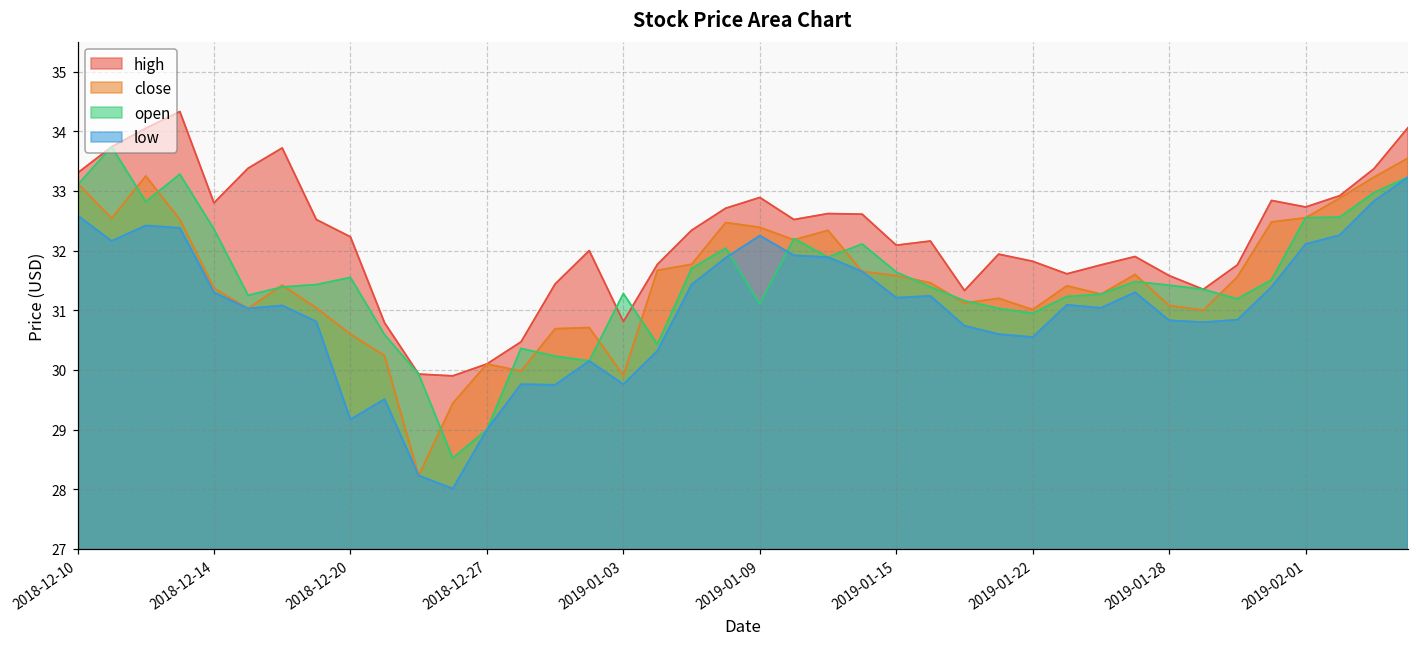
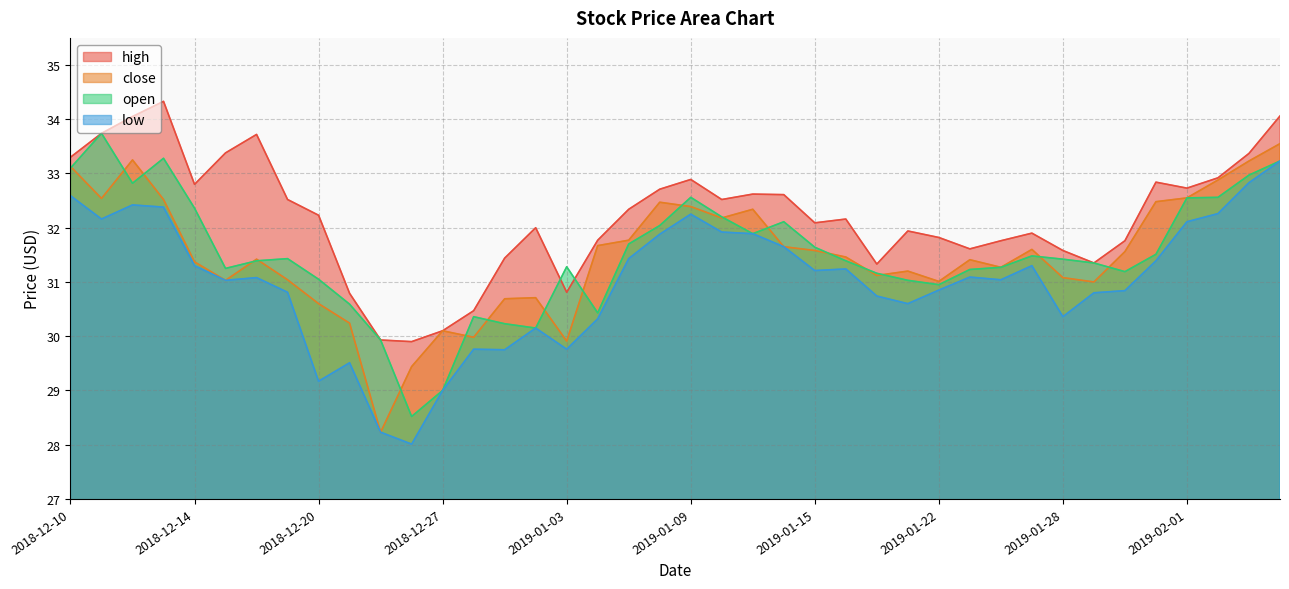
  {
    "open": {
      "2018-12-14": 32.4,
-     "2018-12-20": 31.6,
+     "2018-12-20": 31.1,
      "2019-01-03": 31.3,
-     "2019-01-09": 31.1,
+     "2019-01-09": 32.6,
      "2019-01-15": 31.6,
      "2019-01-22": 31.0,
      "2019-01-28": 31.4
    },
    "low": {
      "2018-12-10": 32.6,
      "2018-12-14": 31.3,
      "2018-12-20": 29.2,
      "2019-01-03": 29.8,
      "2019-01-09": 32.3,
      "2019-01-15": 31.2,
-     "2019-01-22": 30.6,
-     "2019-01-28": 30.8,
+     "2019-01-22": 30.9,
+     "2019-01-28": 30.4,
      "2019-02-01": 32.1
    }
  }
